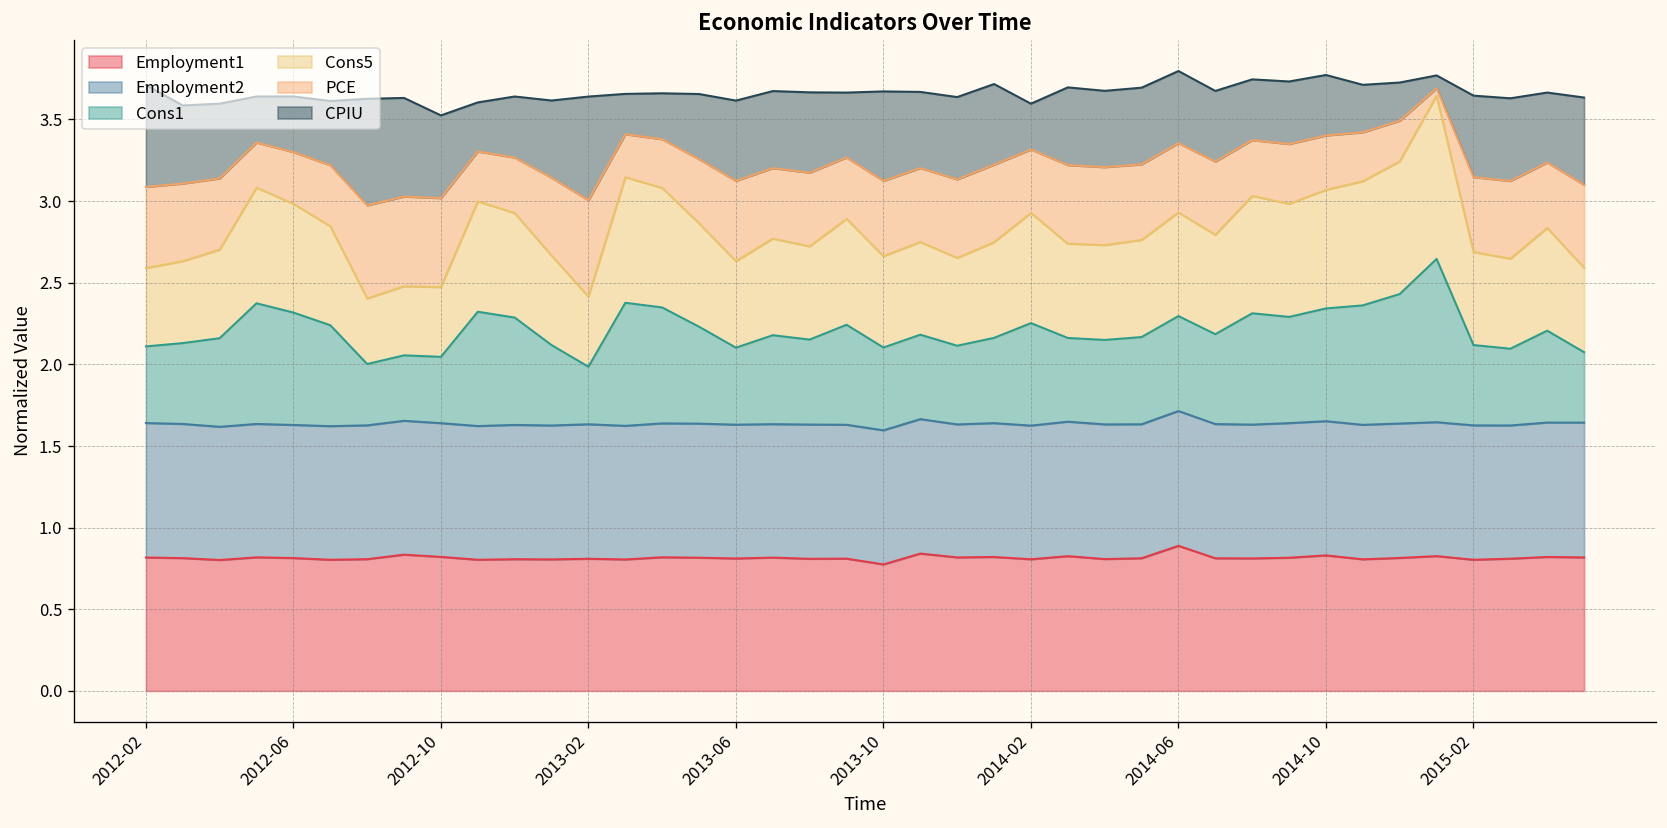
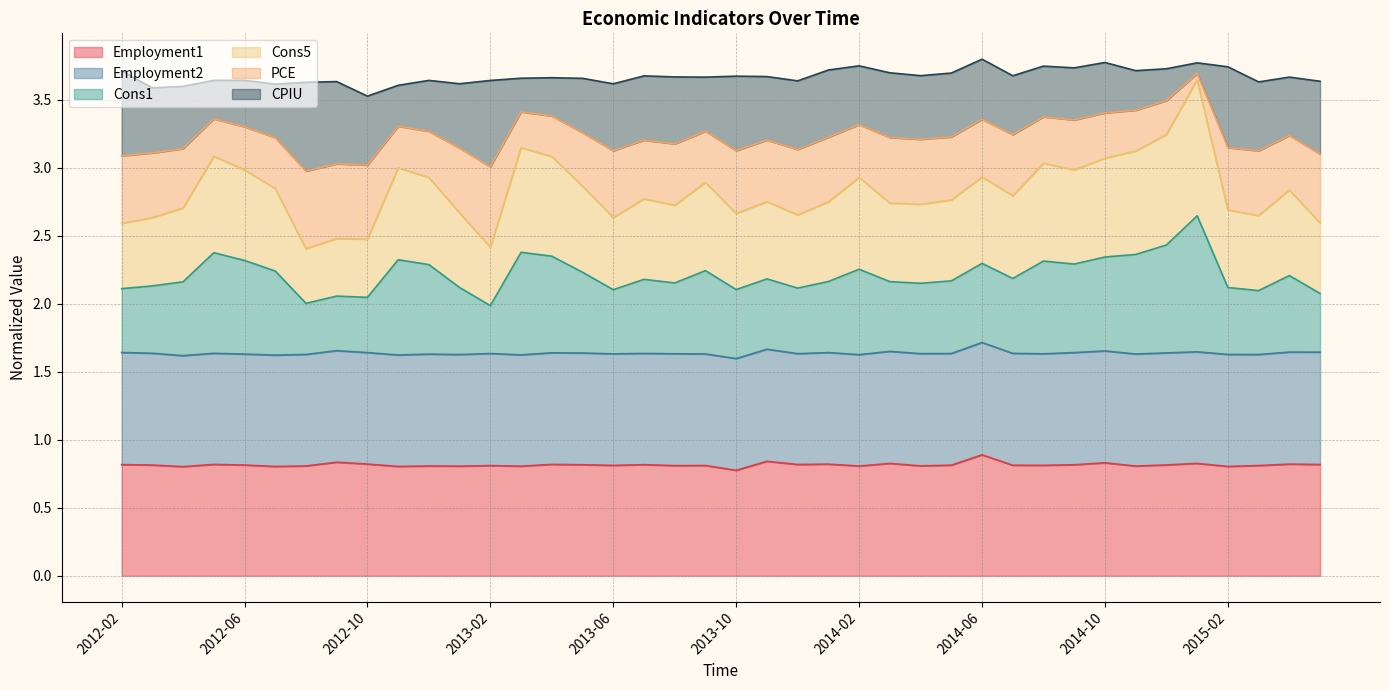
  {
    "Employment1": {
      "2012-02": 0.82,
      "2012-06": 0.81,
      "2012-10": 0.82,
      "2013-02": 0.81,
      "2013-06": 0.81,
      "2013-10": 0.77,
      "2014-02": 0.81,
      "2014-06": 0.89,
      "2014-10": 0.83,
      "2015-02": 0.80
    },
    "CPIU": {
      "2012-10": 0.51,
      "2013-02": 0.63,
      "2013-06": 0.49,
      "2013-10": 0.55,
-     "2014-02": 0.28,
+     "2014-02": 0.43,
      "2014-06": 0.44,
      "2014-10": 0.37,
-     "2015-02": 0.50
+     "2015-02": 0.59
    }
  }
